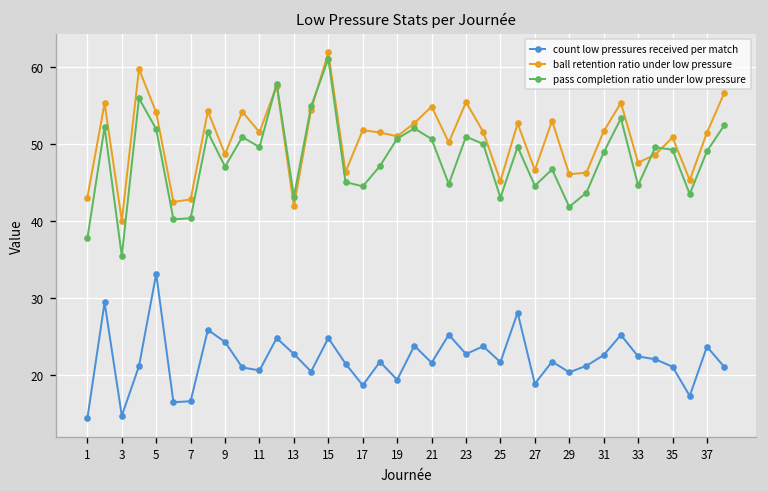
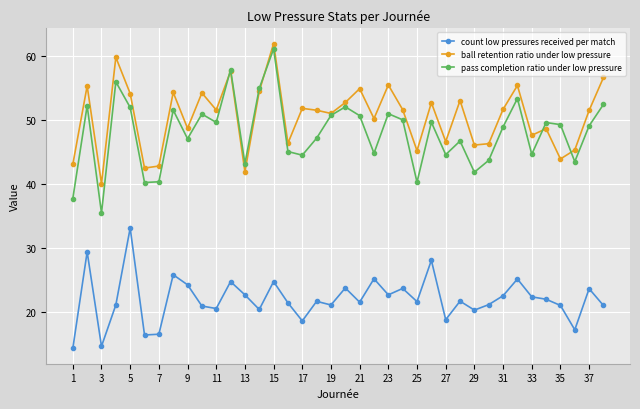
  {
    "count low pressures received per match": {
      "1": 14,
      "3": 15,
      "5": 33,
      "7": 17,
      "9": 24,
      "11": 21,
      "13": 23,
      "15": 25,
      "17": 19,
-     "19": 19,
+     "19": 21,
      "21": 22,
      "23": 23,
      "25": 22,
      "27": 19,
      "29": 20,
      "31": 23,
      "33": 22,
      "35": 21,
      "37": 24
    },
    "ball retention ratio under low pressure": {
      "1": 43,
      "3": 40,
      "5": 54,
      "7": 43,
      "9": 49,
      "11": 52,
      "13": 42,
      "15": 62,
      "17": 52,
      "21": 55,
      "23": 55,
      "25": 45,
      "27": 47,
      "29": 46,
      "31": 52,
      "33": 48,
-     "35": 51,
+     "35": 44,
      "37": 51
    },
    "pass completion ratio under low pressure": {
      "1": 38,
      "3": 35,
      "5": 52,
      "7": 40,
      "9": 47,
      "11": 50,
      "13": 43,
      "15": 61,
      "17": 44,
      "21": 51,
      "23": 51,
-     "25": 43,
+     "25": 40,
      "27": 45,
      "29": 42,
      "31": 49,
      "33": 45,
      "35": 49,
      "37": 49
    }
  }
